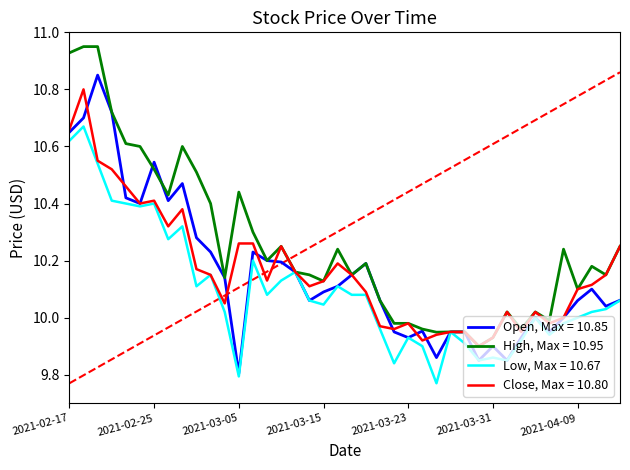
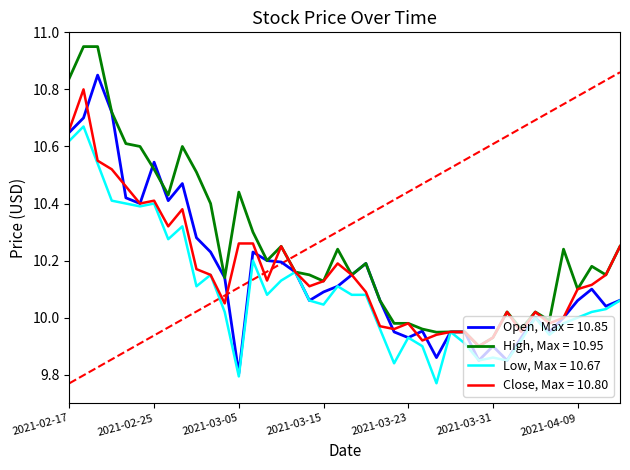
  {
    "Open, Max = 10.85": {
      "2021-02-17": 10.65,
      "2021-02-25": 10.54,
      "2021-03-05": 9.80,
      "2021-03-15": 10.09,
      "2021-04-09": 10.06
    },
    "High, Max = 10.95": {
-     "2021-02-17": 10.93,
+     "2021-02-17": 10.84,
      "2021-02-25": 10.52,
      "2021-03-05": 10.44
    },
    "Low, Max = 10.67": {
      "2021-02-17": 10.62,
      "2021-02-25": 10.40,
      "2021-03-05": 9.79,
      "2021-03-15": 10.05
    }
  }
